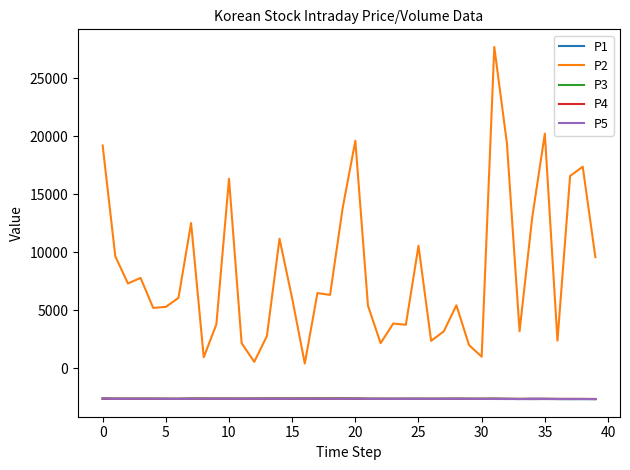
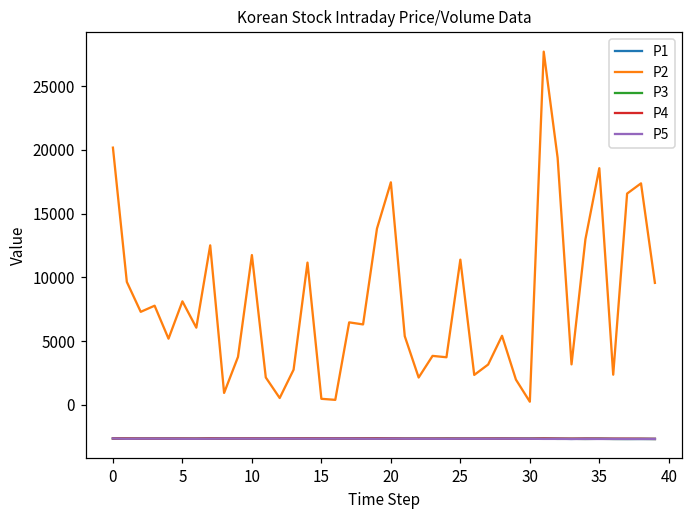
  {
    "P5": {
      "0": -2600,
      "20": -2600,
      "25": -2700,
      "30": -2700,
      "35": -2700
    },
    "P2": {
-     "0": 19200,
-     "5": 5300,
-     "10": 16300,
-     "15": 6000,
-     "20": 19600,
-     "25": 10600,
-     "30": 1000,
-     "35": 20200
+     "0": 20200,
+     "5": 8100,
+     "10": 11700,
+     "15": 500,
+     "20": 17400,
+     "25": 11400,
+     "30": 200,
+     "35": 18600
    }
  }
